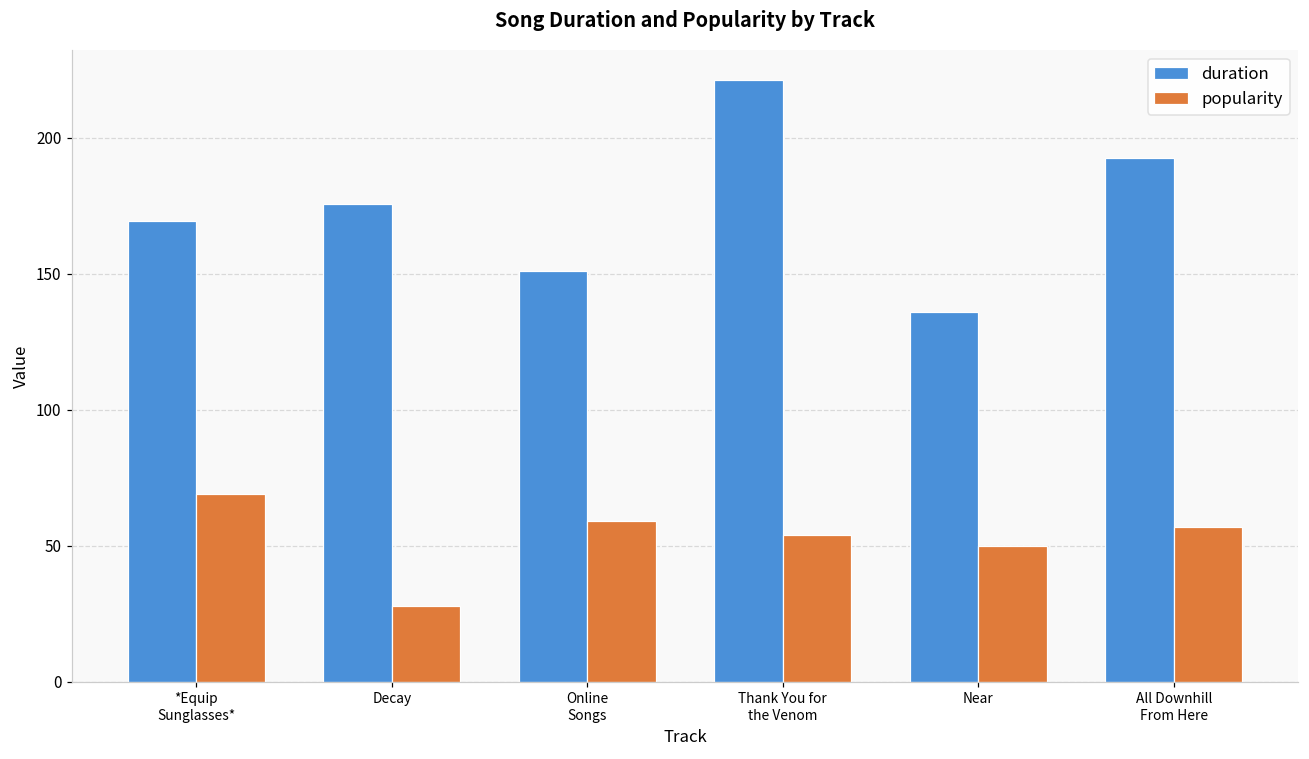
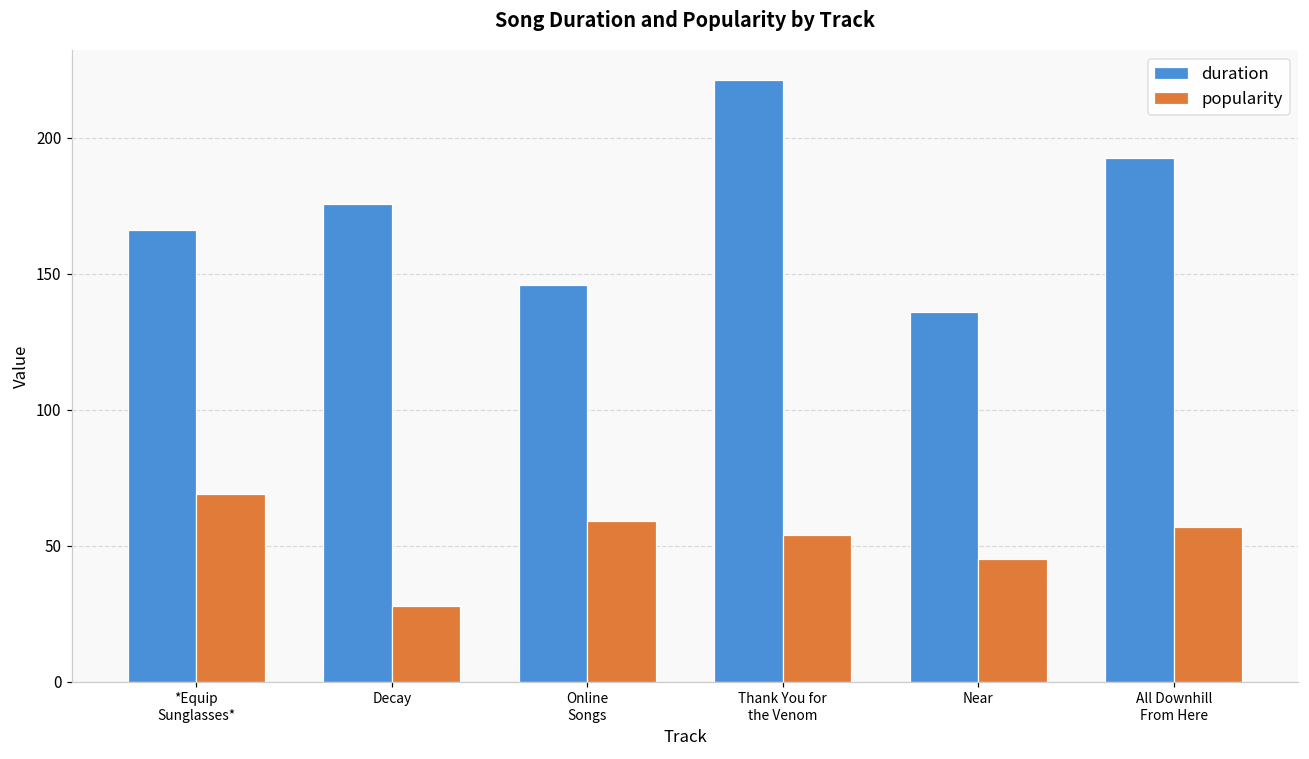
  {
    "duration": {
-     "*Equip Sunglasses*": 169,
+     "*Equip Sunglasses*": 166,
      "Decay": 176,
-     "Online Songs": 151,
+     "Online Songs": 146,
      "Thank You for the Venom": 221,
      "Near": 136,
      "All Downhill From Here": 192
    },
    "popularity": {
      "*Equip Sunglasses*": 69,
      "Decay": 28,
      "Online Songs": 59,
      "Thank You for the Venom": 54,
-     "Near": 50,
+     "Near": 45,
      "All Downhill From Here": 57
    }
  }
